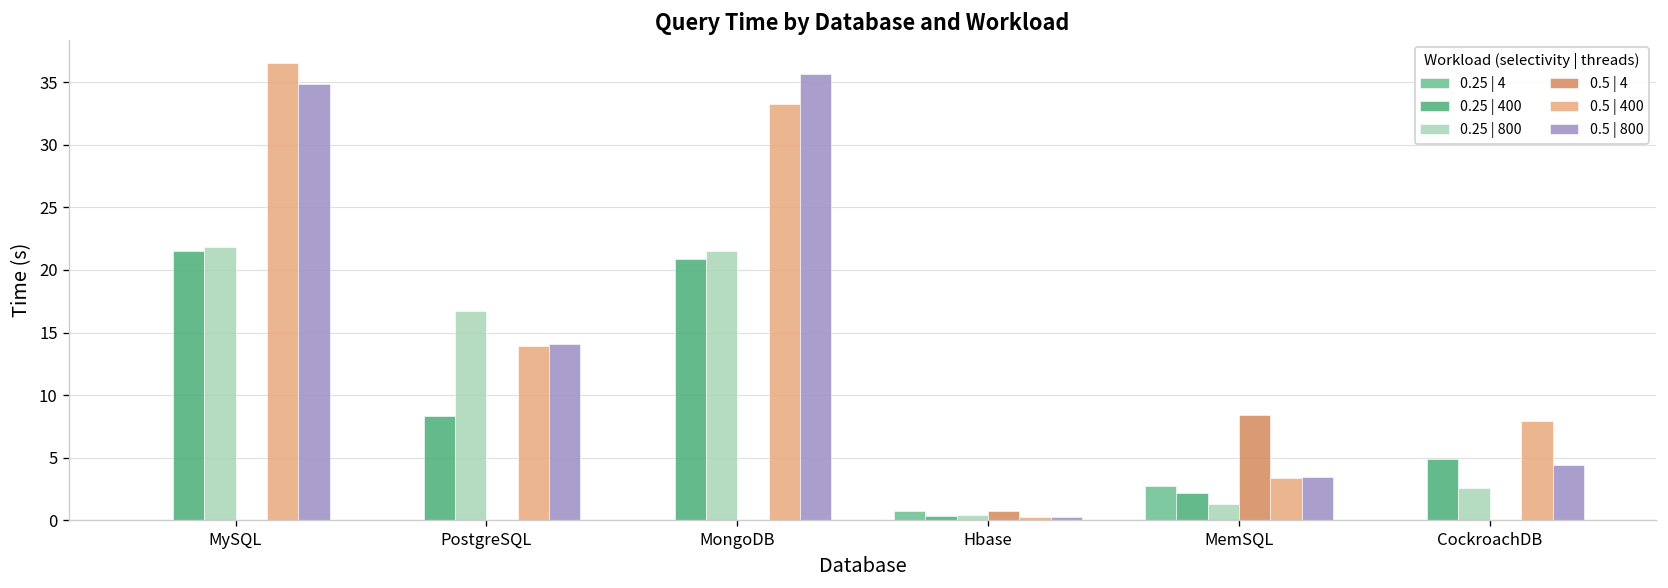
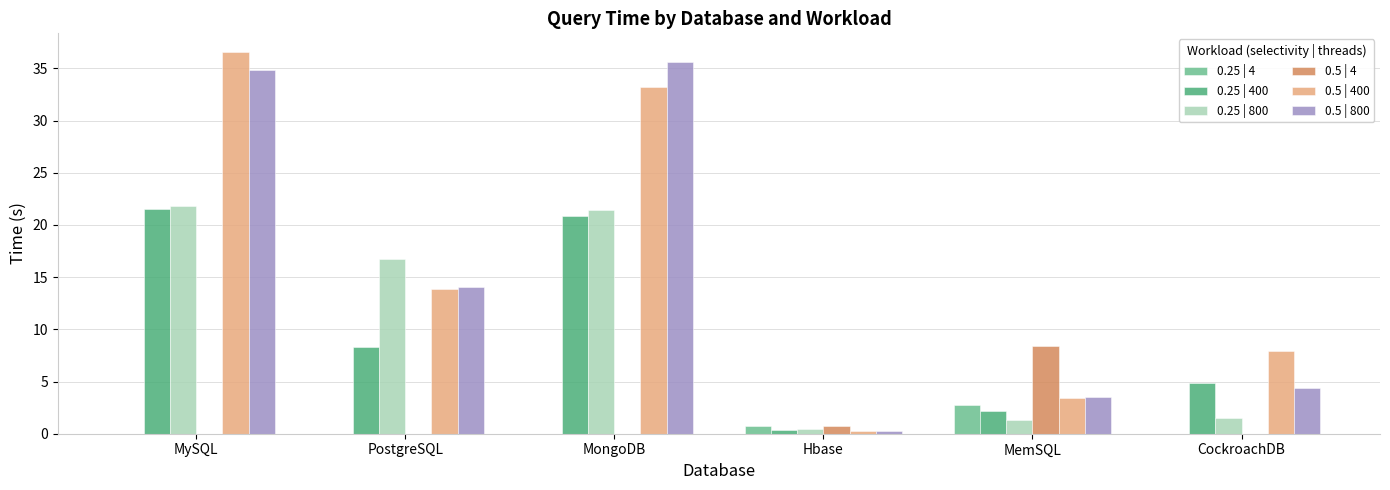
  {
    "0.25 | 800": {
      "MySQL": 21.8,
      "PostgreSQL": 16.8,
      "MongoDB": 21.5,
      "Hbase": 0.4,
      "MemSQL": 1.3,
-     "CockroachDB": 2.6
+     "CockroachDB": 1.5
    },
    "0.5 | 800": {
      "MySQL": 34.9,
      "PostgreSQL": 14.1,
      "MongoDB": 35.6,
      "Hbase": 0.3,
      "MemSQL": 3.5,
      "CockroachDB": 4.4
    }
  }
